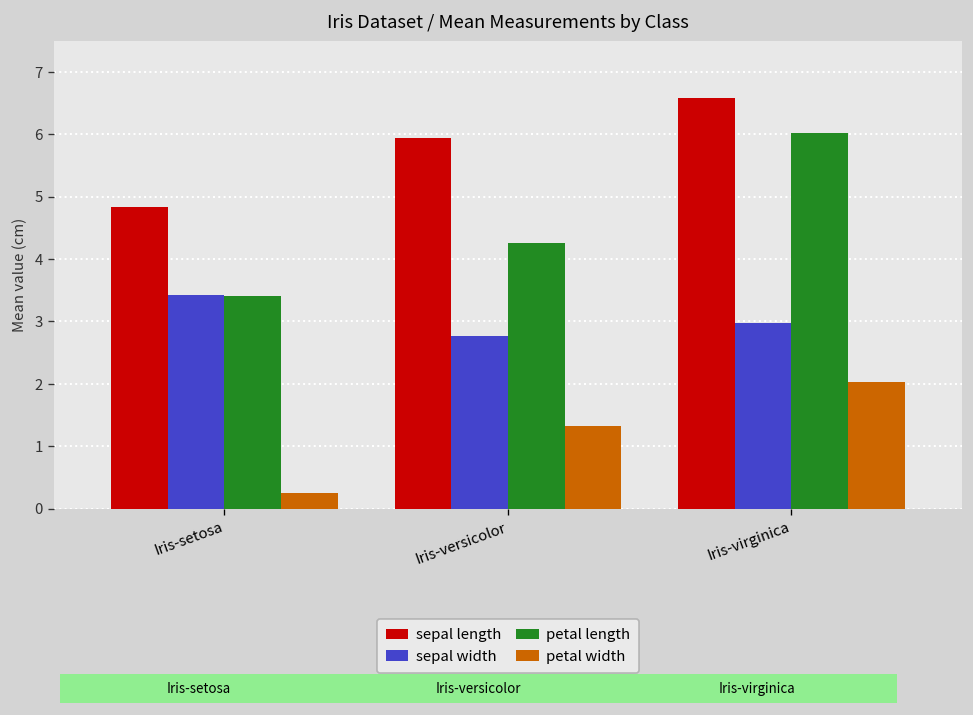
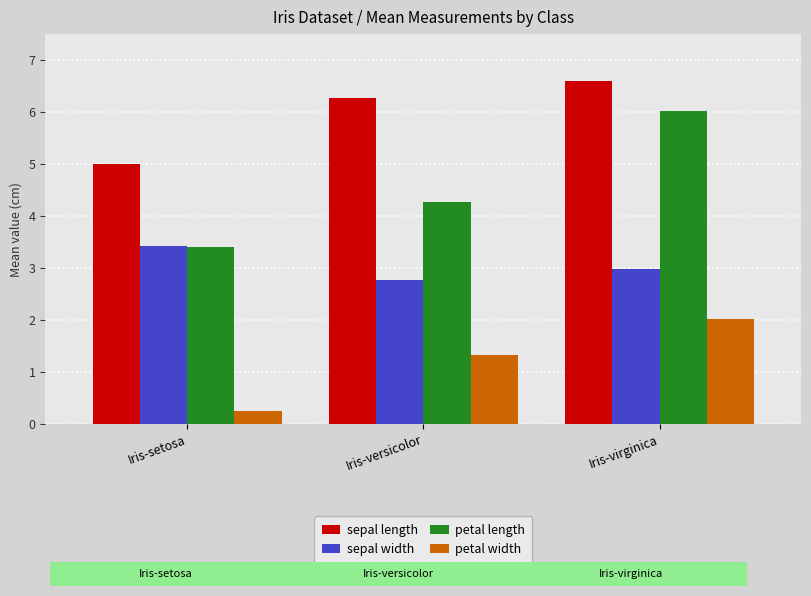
  {
    "sepal length": {
-     "Iris-setosa": 4.8,
-     "Iris-versicolor": 5.9,
+     "Iris-setosa": 5.0,
+     "Iris-versicolor": 6.3,
      "Iris-virginica": 6.6
    },
    "sepal width": {
      "Iris-setosa": 3.4,
      "Iris-versicolor": 2.8,
      "Iris-virginica": 3.0
    },
    "petal length": {
      "Iris-setosa": 3.4,
      "Iris-versicolor": 4.3,
      "Iris-virginica": 6.0
    },
    "petal width": {
      "Iris-setosa": 0.2,
      "Iris-versicolor": 1.3,
      "Iris-virginica": 2.0
    }
  }
